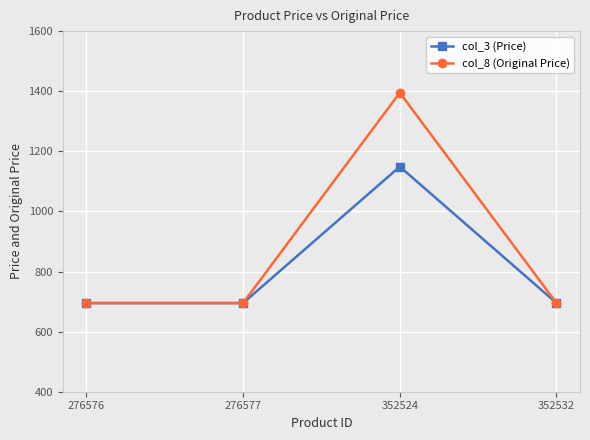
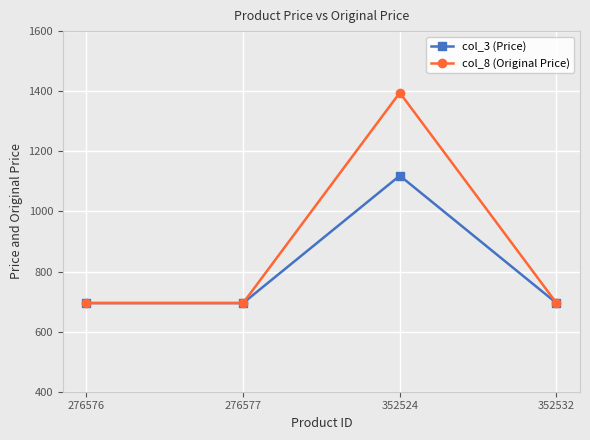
  {
    "col_3 (Price)": {
-     "352524": 1150
+     "352524": 1120
    },
    "col_8 (Original Price)": {
      "352524": 1400
    }
  }
